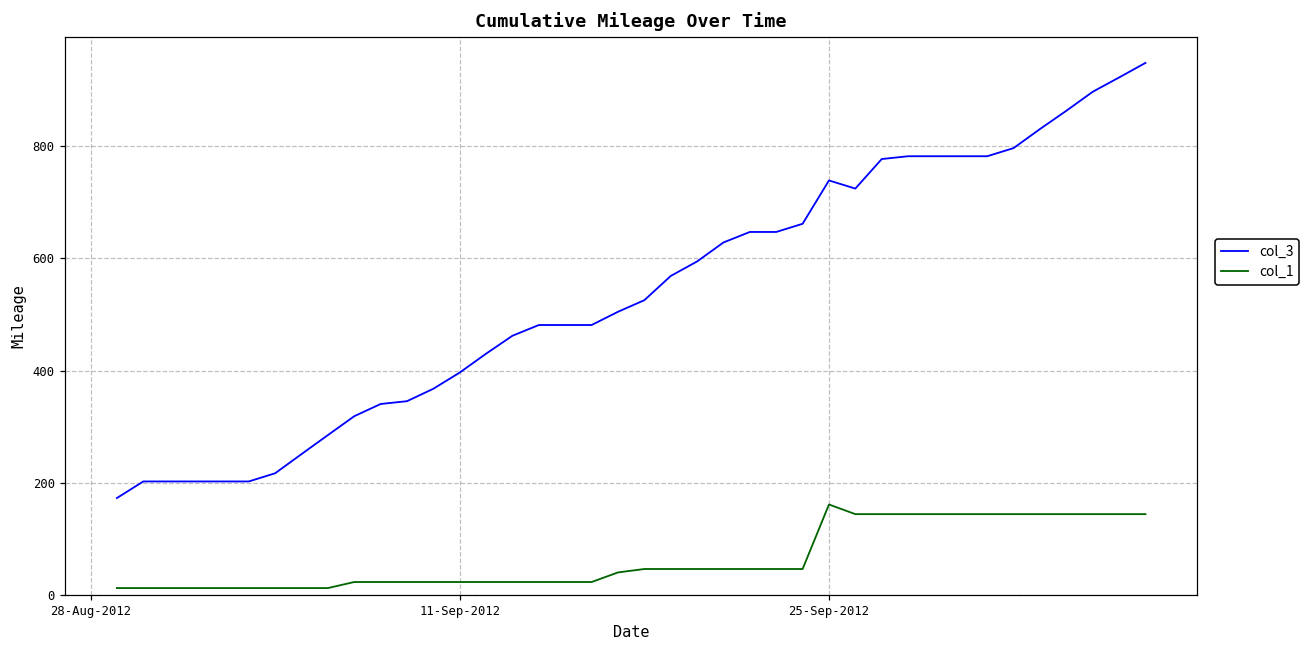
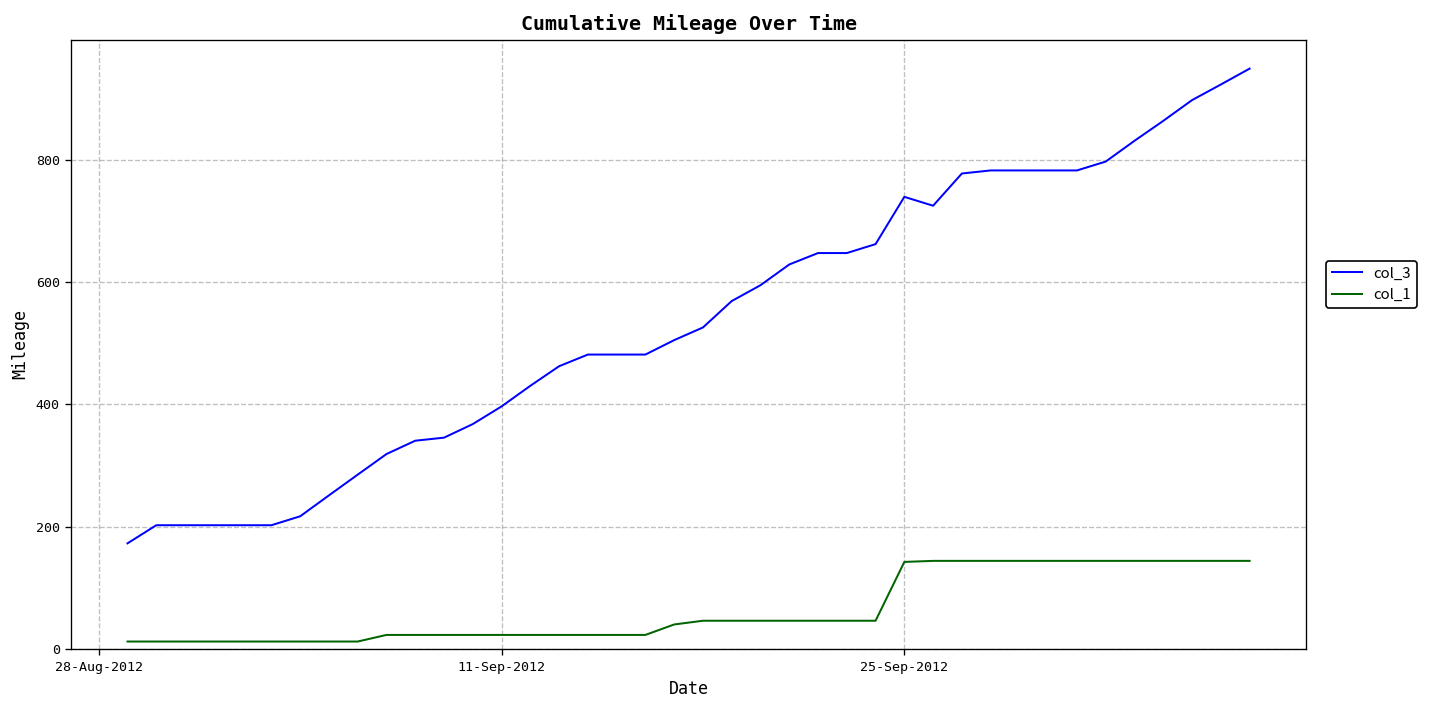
  {
    "col_3": {
      "11-Sep-2012": 400,
      "25-Sep-2012": 740
    },
    "col_1": {
      "11-Sep-2012": 20,
-     "25-Sep-2012": 160
+     "25-Sep-2012": 140
    }
  }
